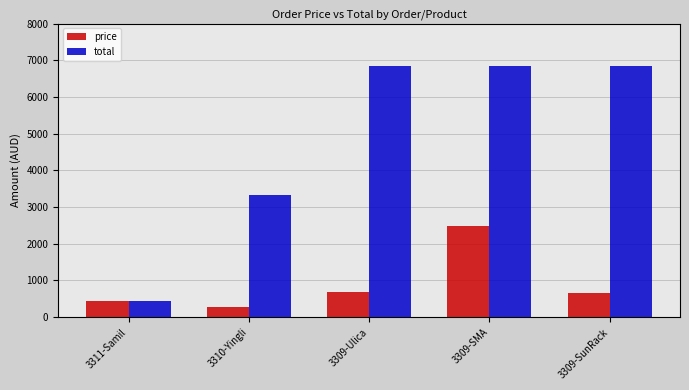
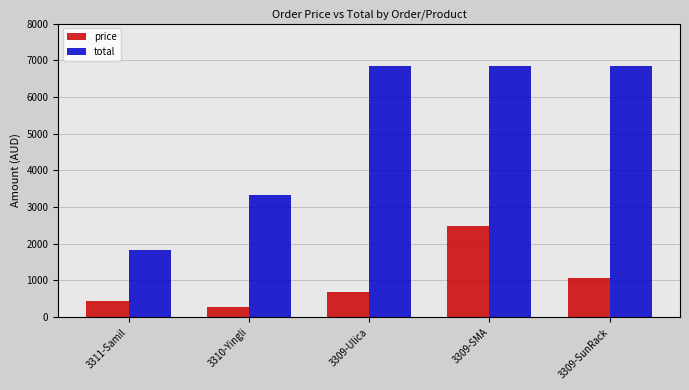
  {
    "price": {
      "3311-Samil": 400,
      "3310-Yingli": 300,
      "3309-Ulica": 700,
      "3309-SMA": 2500,
-     "3309-SunRack": 700
+     "3309-SunRack": 1100
    },
    "total": {
-     "3311-Samil": 400,
+     "3311-Samil": 1800,
      "3310-Yingli": 3300,
      "3309-Ulica": 6800,
      "3309-SMA": 6800,
      "3309-SunRack": 6800
    }
  }
